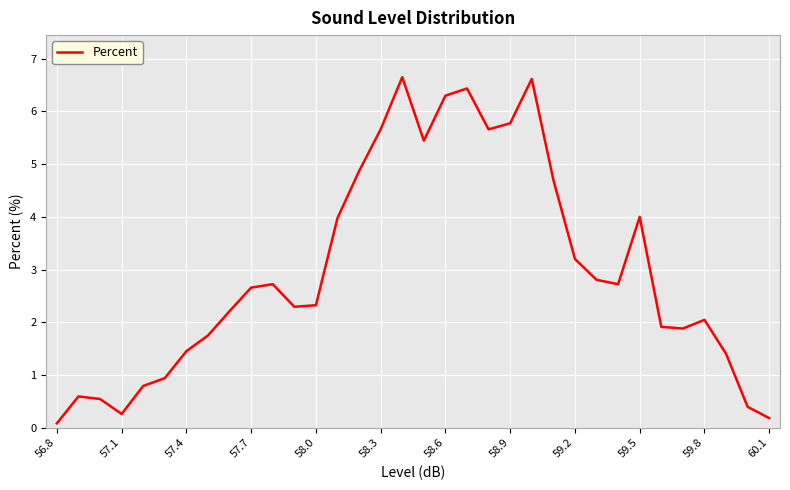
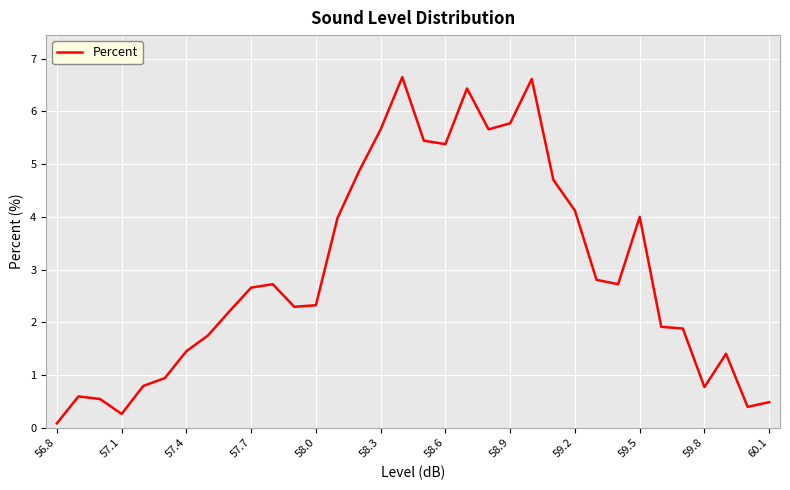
  {
    "56.8": 0.1,
    "57.1": 0.3,
    "57.4": 1.5,
    "57.7": 2.7,
    "58.0": 2.3,
    "58.3": 5.7,
-   "58.6": 6.3,
+   "58.6": 5.4,
    "58.9": 5.8,
-   "59.2": 3.2,
+   "59.2": 4.1,
    "59.5": 4.0,
-   "59.8": 2.0,
-   "60.1": 0.2
+   "59.8": 0.8,
+   "60.1": 0.5
  }
